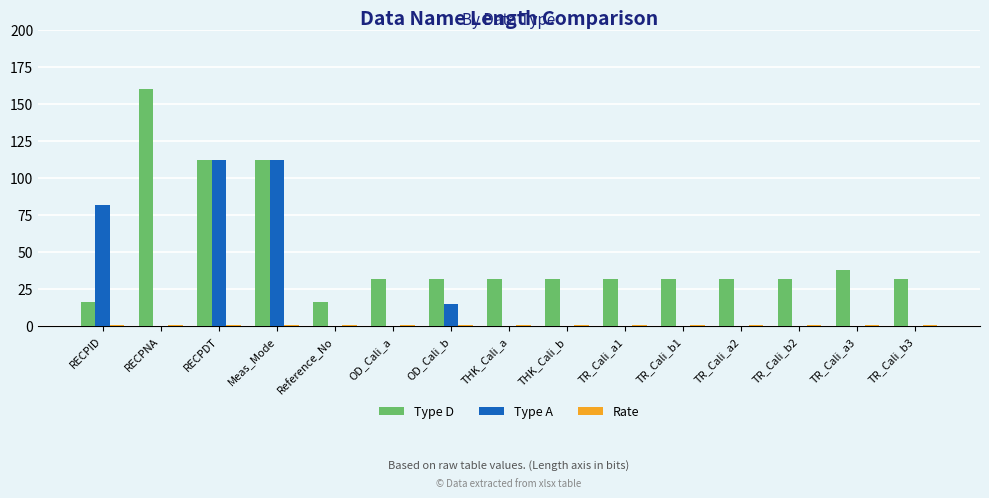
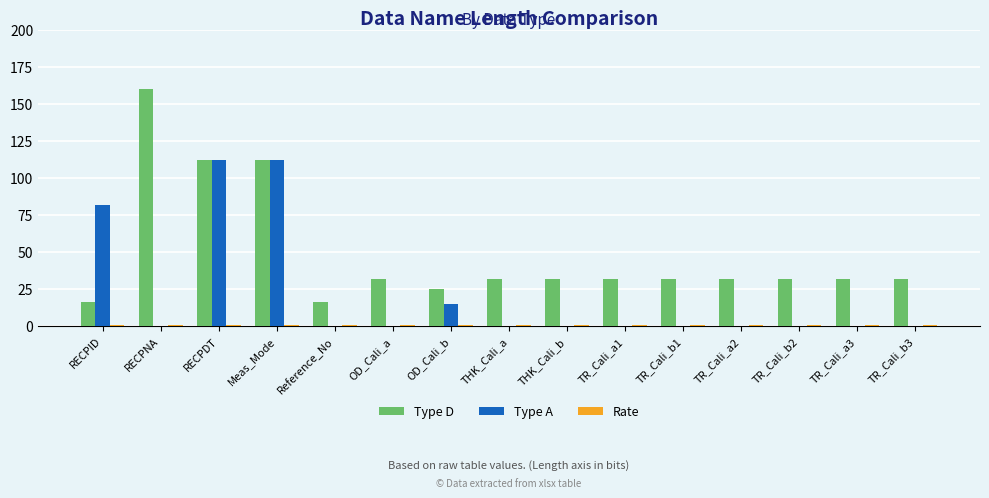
  {
    "Type D": {
      "RECPID": 16,
      "RECPNA": 160,
      "RECPDT": 112,
      "Meas_Mode": 112,
      "Reference_No": 16,
      "OD_Cali_a": 32,
-     "OD_Cali_b": 32,
+     "OD_Cali_b": 25,
      "THK_Cali_a": 32,
      "THK_Cali_b": 32,
      "TR_Cali_a1": 32,
      "TR_Cali_b1": 32,
      "TR_Cali_a2": 32,
      "TR_Cali_b2": 32,
-     "TR_Cali_a3": 38,
+     "TR_Cali_a3": 32,
      "TR_Cali_b3": 32
    },
    "Type A": {
      "RECPID": 82,
      "RECPNA": 0,
      "RECPDT": 112,
      "Meas_Mode": 112,
      "Reference_No": 0,
      "OD_Cali_a": 0,
      "OD_Cali_b": 15,
      "THK_Cali_a": 0,
      "THK_Cali_b": 0,
      "TR_Cali_a1": 0,
      "TR_Cali_b1": 0,
      "TR_Cali_a2": 0,
      "TR_Cali_b2": 0,
      "TR_Cali_a3": 0,
      "TR_Cali_b3": 0
    }
  }
